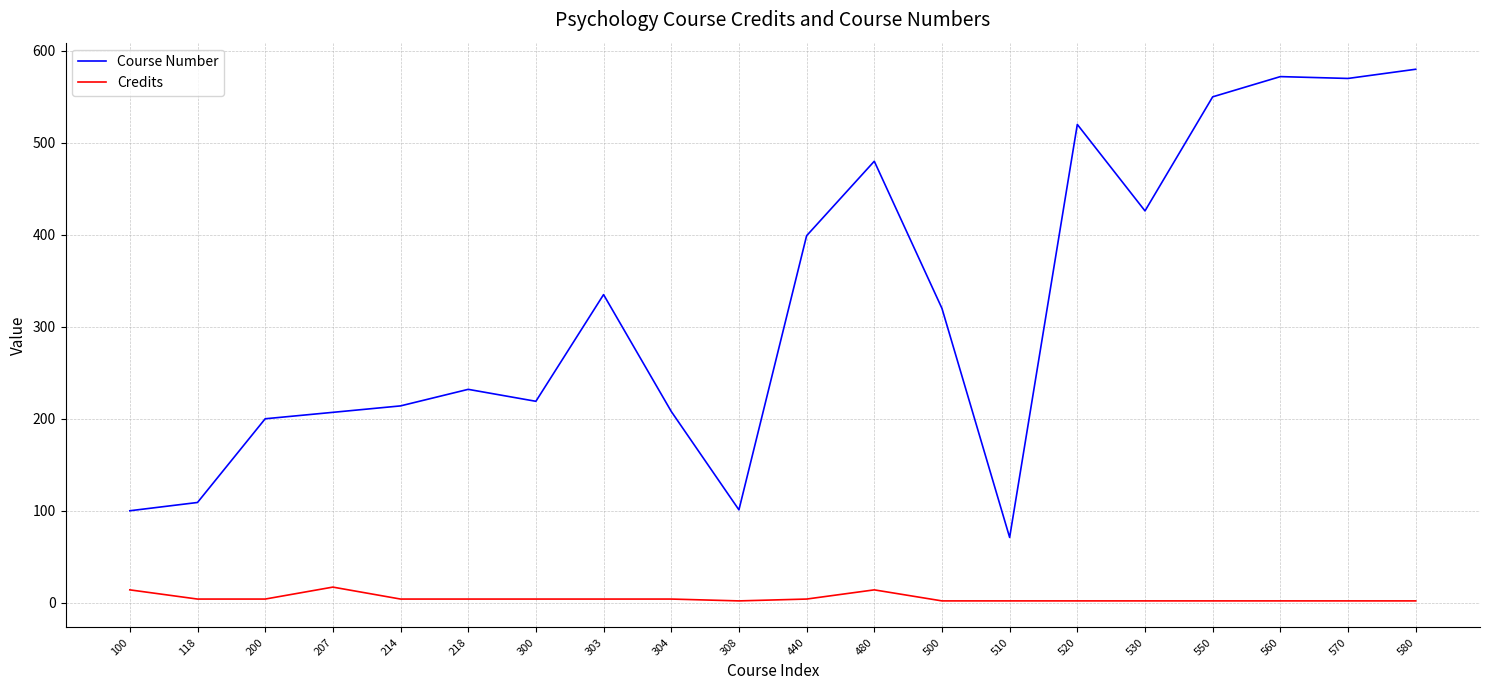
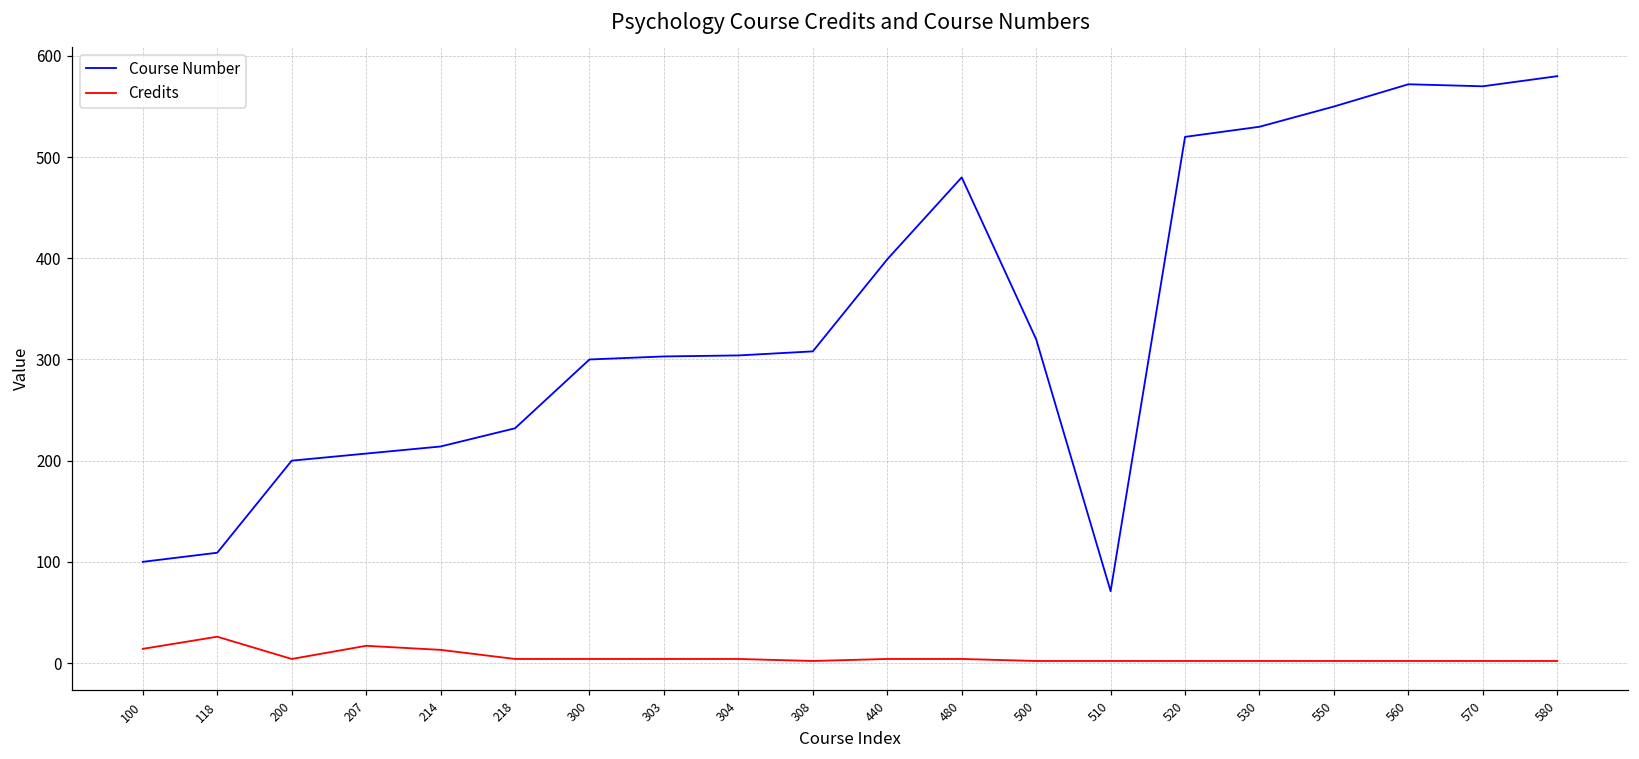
  {
    "Course Number": {
      "100": 100,
      "118": 110,
      "200": 200,
      "207": 210,
      "214": 210,
      "218": 230,
-     "300": 220,
-     "303": 340,
-     "304": 210,
-     "308": 100,
+     "300": 300,
+     "303": 300,
+     "304": 300,
+     "308": 310,
      "440": 400,
      "480": 480,
      "500": 320,
      "510": 70,
      "520": 520,
-     "530": 430,
+     "530": 530,
      "550": 550,
      "560": 570,
      "570": 570,
      "580": 580
    },
    "Credits": {
      "100": 10,
-     "118": 0,
+     "118": 30,
      "200": 0,
      "207": 20,
-     "214": 0,
+     "214": 10,
      "218": 0,
      "300": 0,
      "303": 0,
      "304": 0,
      "308": 0,
      "440": 0,
-     "480": 10,
+     "480": 0,
      "500": 0,
      "510": 0,
      "520": 0,
      "530": 0,
      "550": 0,
      "560": 0,
      "570": 0,
      "580": 0
    }
  }
